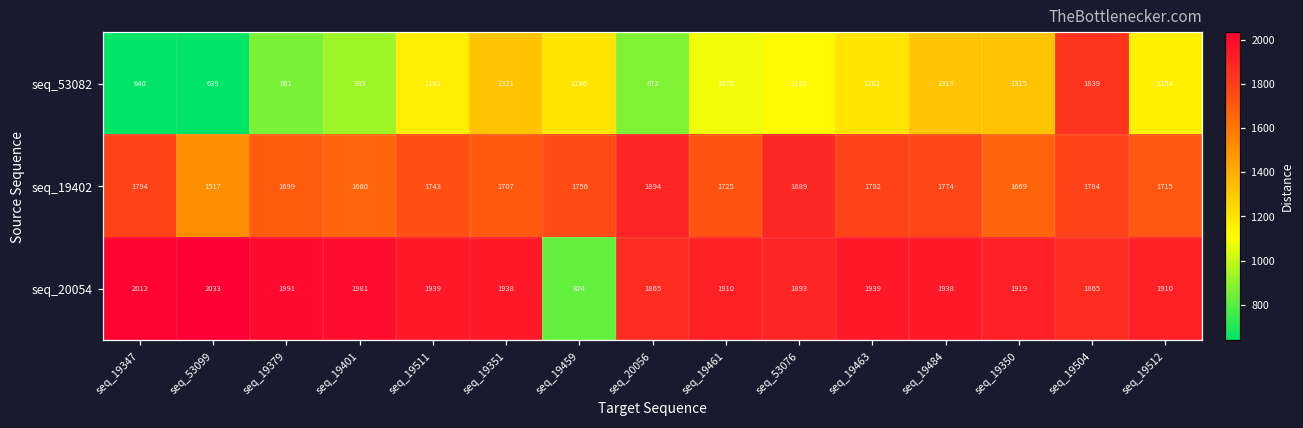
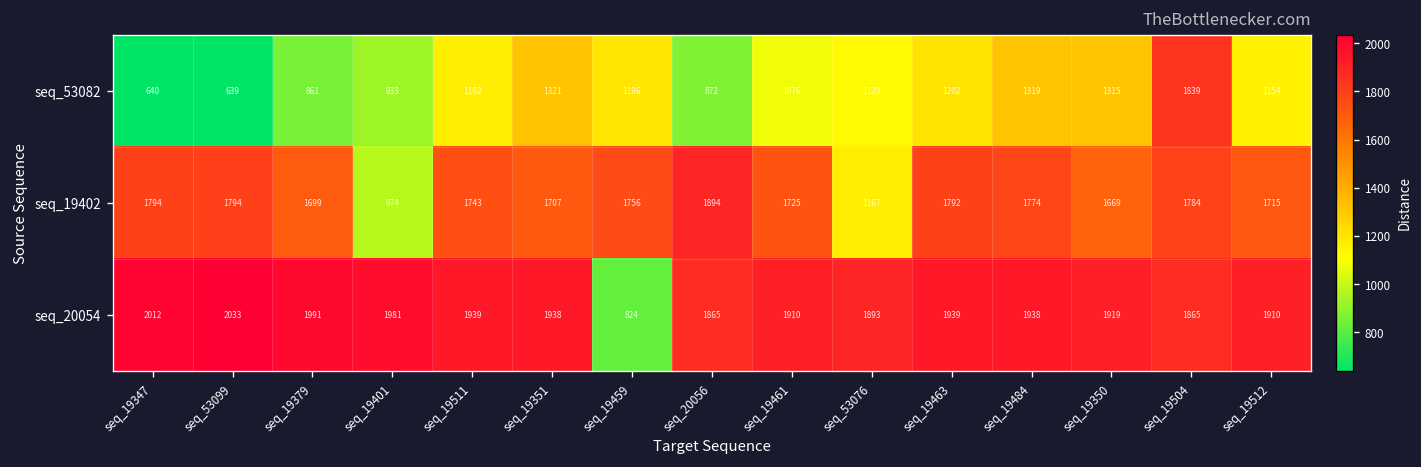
  {
    "seq_53082": {
      "seq_19347": 640,
      "seq_53099": 639,
      "seq_19379": 861,
      "seq_19401": 933,
      "seq_19511": 1162,
      "seq_19351": 1321,
      "seq_19459": 1196,
      "seq_20056": 872,
      "seq_19461": 1076,
      "seq_53076": 1120,
      "seq_19463": 1202,
      "seq_19484": 1319,
      "seq_19350": 1315,
      "seq_19504": 1839,
      "seq_19512": 1154
    },
    "seq_19402": {
      "seq_19347": 1794,
-     "seq_53099": 1517,
+     "seq_53099": 1794,
      "seq_19379": 1699,
-     "seq_19401": 1660,
+     "seq_19401": 974,
      "seq_19511": 1743,
      "seq_19351": 1707,
      "seq_19459": 1756,
      "seq_20056": 1894,
      "seq_19461": 1725,
-     "seq_53076": 1889,
+     "seq_53076": 1167,
      "seq_19463": 1792,
      "seq_19484": 1774,
      "seq_19350": 1669,
      "seq_19504": 1784,
      "seq_19512": 1715
    },
    "seq_20054": {
      "seq_19347": 2012,
      "seq_53099": 2033,
      "seq_19379": 1991,
      "seq_19401": 1981,
      "seq_19511": 1939,
      "seq_19351": 1938,
      "seq_19459": 824,
      "seq_20056": 1865,
      "seq_19461": 1910,
      "seq_53076": 1893,
      "seq_19463": 1939,
      "seq_19484": 1938,
      "seq_19350": 1919,
      "seq_19504": 1865,
      "seq_19512": 1910
    }
  }
